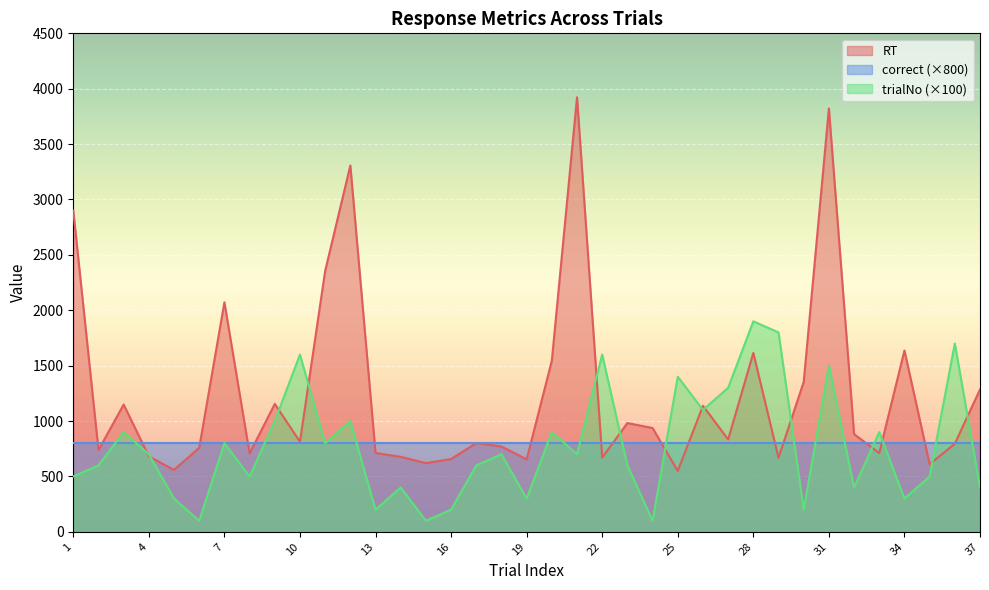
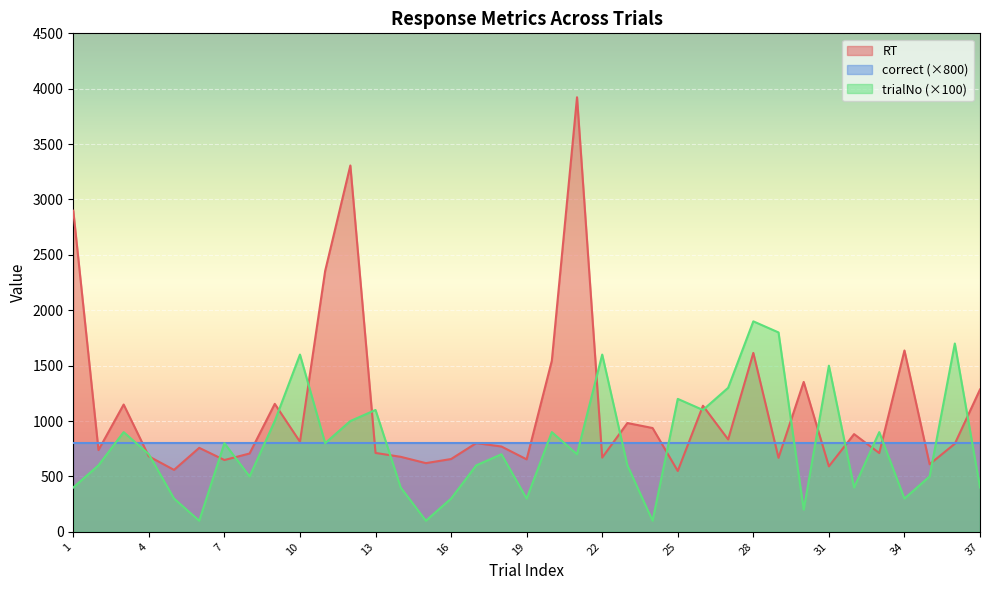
  {
    "RT": {
      "1": 2900,
-     "7": 2070,
+     "7": 650,
      "13": 710,
      "16": 660,
      "19": 650,
      "22": 670,
      "25": 550,
      "28": 1620,
-     "31": 3820,
+     "31": 590,
      "34": 1640,
      "37": 1290
    },
    "correct (×800)": {
      "1": 800,
      "4": 800,
      "13": 800,
      "16": 800,
      "19": 800,
      "22": 800,
      "25": 800,
      "28": 800,
      "31": 800,
      "34": 800,
      "37": 800
    },
    "trialNo (×100)": {
-     "1": 500,
+     "1": 400,
      "10": 1600,
-     "13": 200,
-     "16": 200,
+     "13": 1100,
+     "16": 300,
      "19": 300,
      "22": 1600,
-     "25": 1400,
+     "25": 1200,
      "28": 1900,
      "31": 1500,
      "34": 300,
      "37": 400
    }
  }
